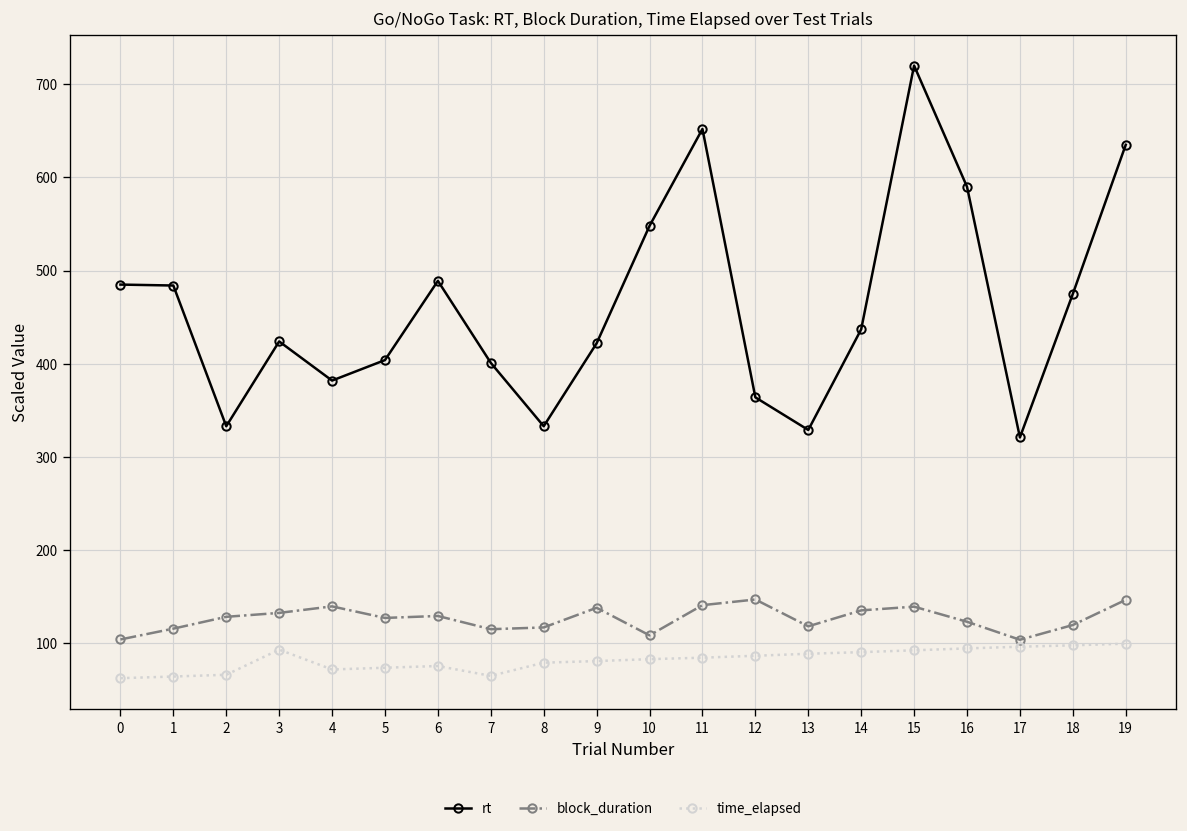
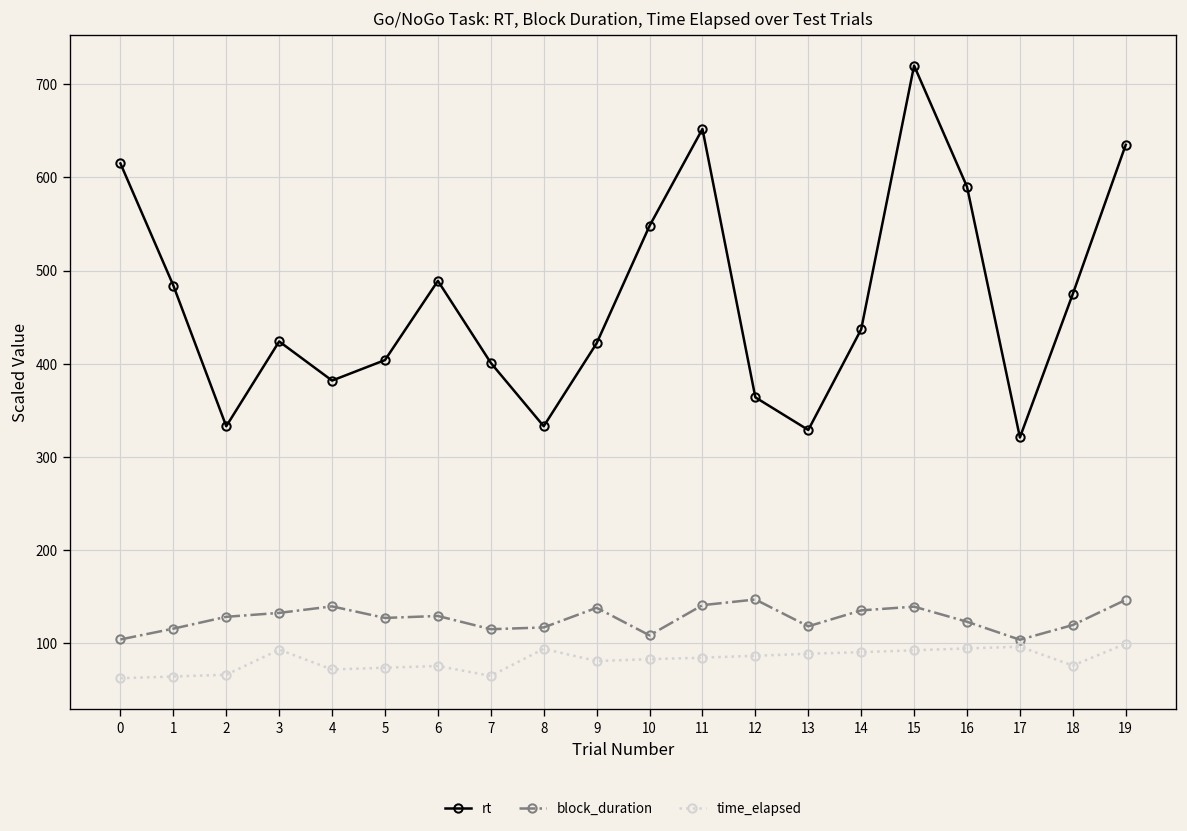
  {
    "rt": {
-     "0": 490,
+     "0": 620,
      "1": 480,
      "2": 330,
      "3": 420,
      "4": 380,
      "5": 400,
      "6": 490,
      "7": 400,
      "8": 330,
      "9": 420,
      "10": 550,
      "11": 650,
      "12": 360,
      "13": 330,
      "14": 440,
      "15": 720,
      "16": 590,
      "17": 320,
      "18": 480,
      "19": 640
    },
    "block_duration": {
      "0": 100,
      "1": 120,
      "2": 130,
      "3": 130,
      "4": 140,
      "5": 130,
      "6": 130,
      "7": 120,
      "8": 120,
      "9": 140,
      "10": 110,
      "11": 140,
      "12": 150,
      "13": 120,
      "14": 140,
      "15": 140,
      "16": 120,
      "17": 100,
      "18": 120,
      "19": 150
    },
    "time_elapsed": {
      "0": 60,
      "1": 60,
      "2": 70,
      "3": 90,
      "4": 70,
      "5": 70,
      "6": 80,
      "7": 70,
-     "8": 80,
+     "8": 90,
      "9": 80,
      "10": 80,
      "11": 80,
      "12": 90,
      "13": 90,
      "14": 90,
      "15": 90,
      "16": 90,
      "17": 100,
-     "18": 100,
+     "18": 80,
      "19": 100
    }
  }
